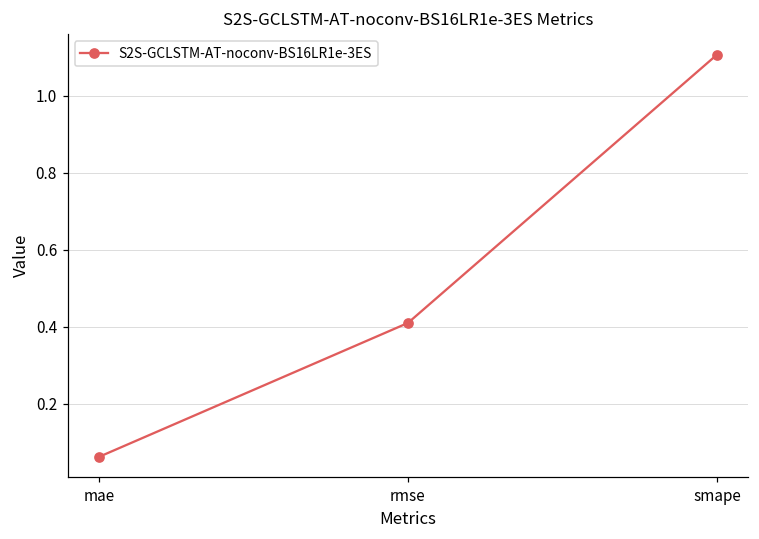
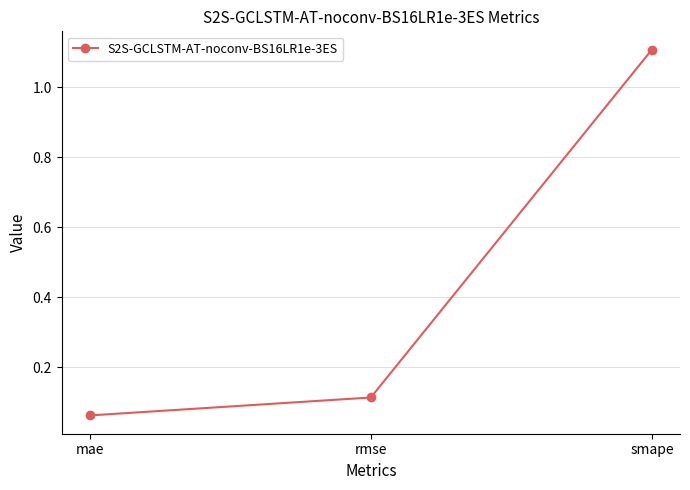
  {
    "mae": 0.06,
-   "rmse": 0.41,
+   "rmse": 0.11,
    "smape": 1.11
  }
